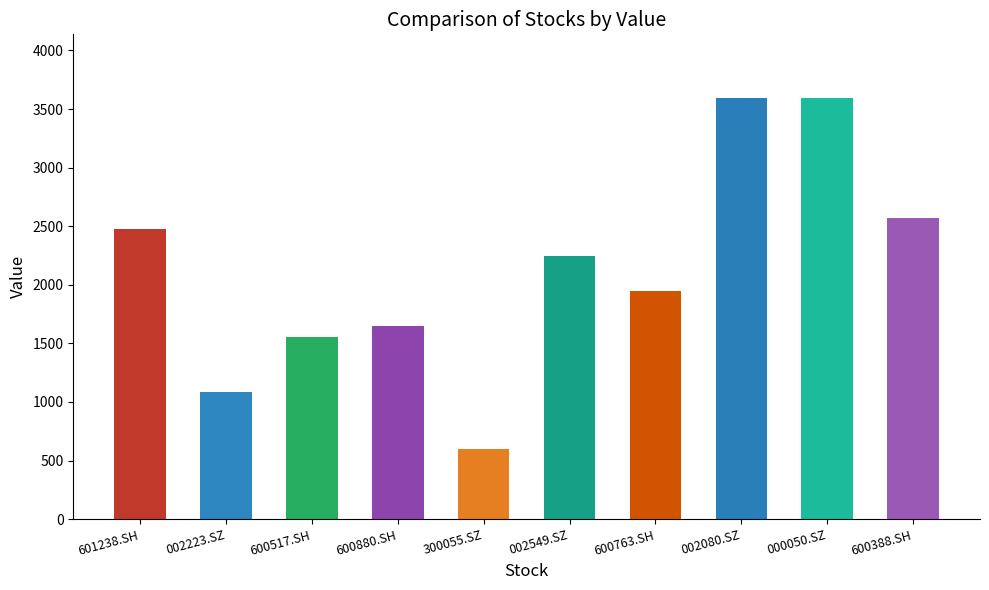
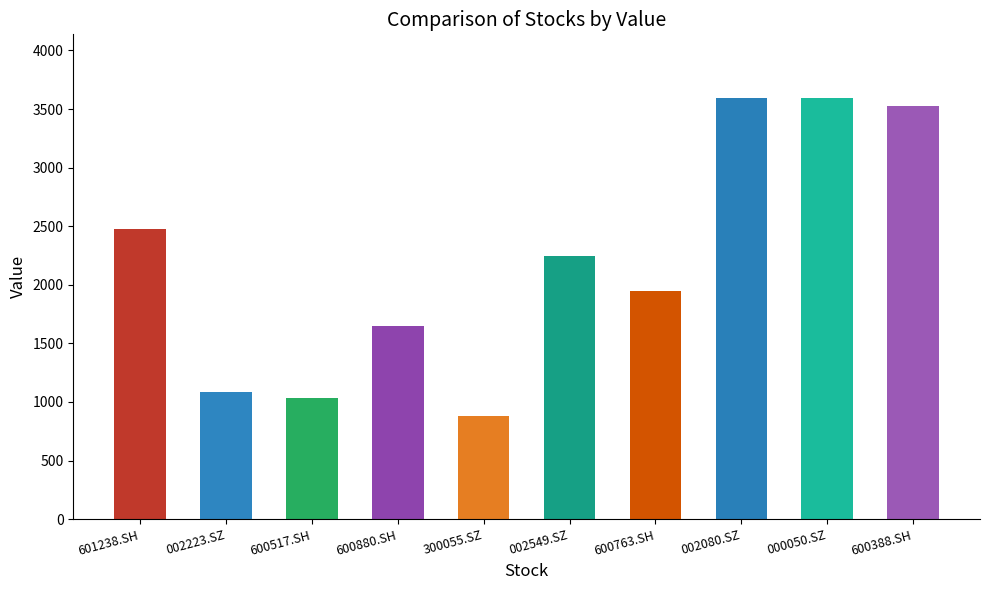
  {
    "601238.SH": 2480,
    "002223.SZ": 1090,
-   "600517.SH": 1550,
+   "600517.SH": 1030,
    "600880.SH": 1650,
-   "300055.SZ": 600,
+   "300055.SZ": 880,
    "002549.SZ": 2250,
    "600763.SH": 1950,
    "002080.SZ": 3600,
    "000050.SZ": 3590,
-   "600388.SH": 2570
+   "600388.SH": 3530
  }
